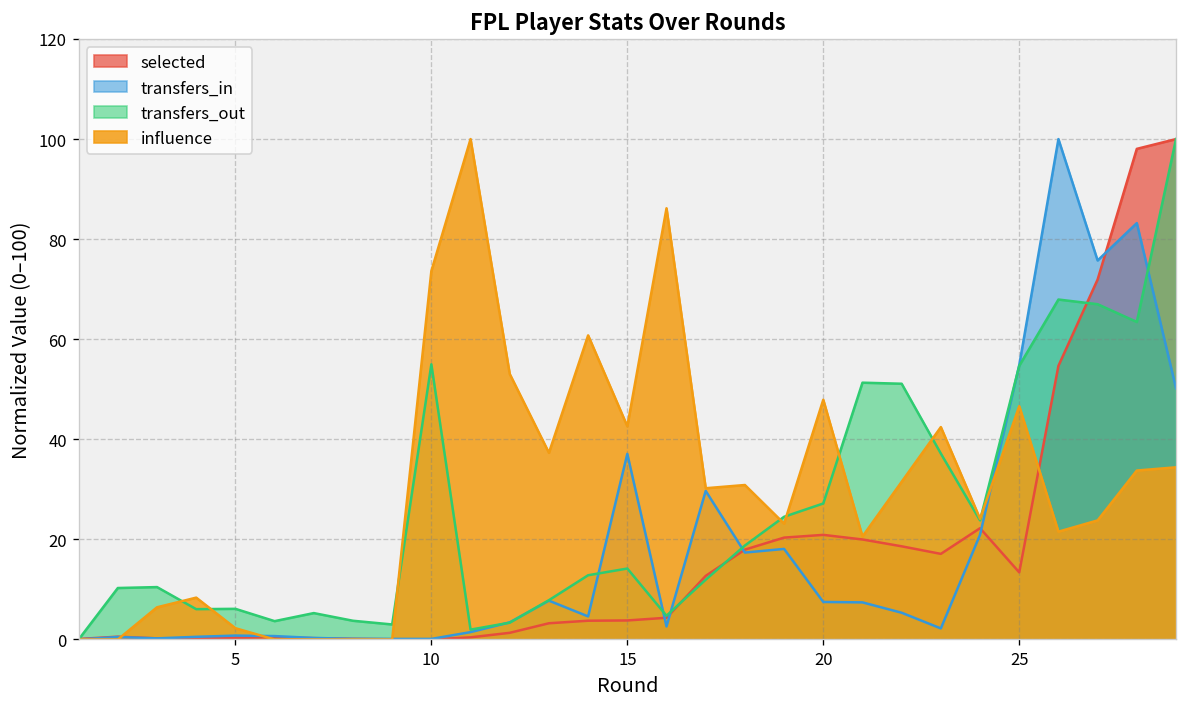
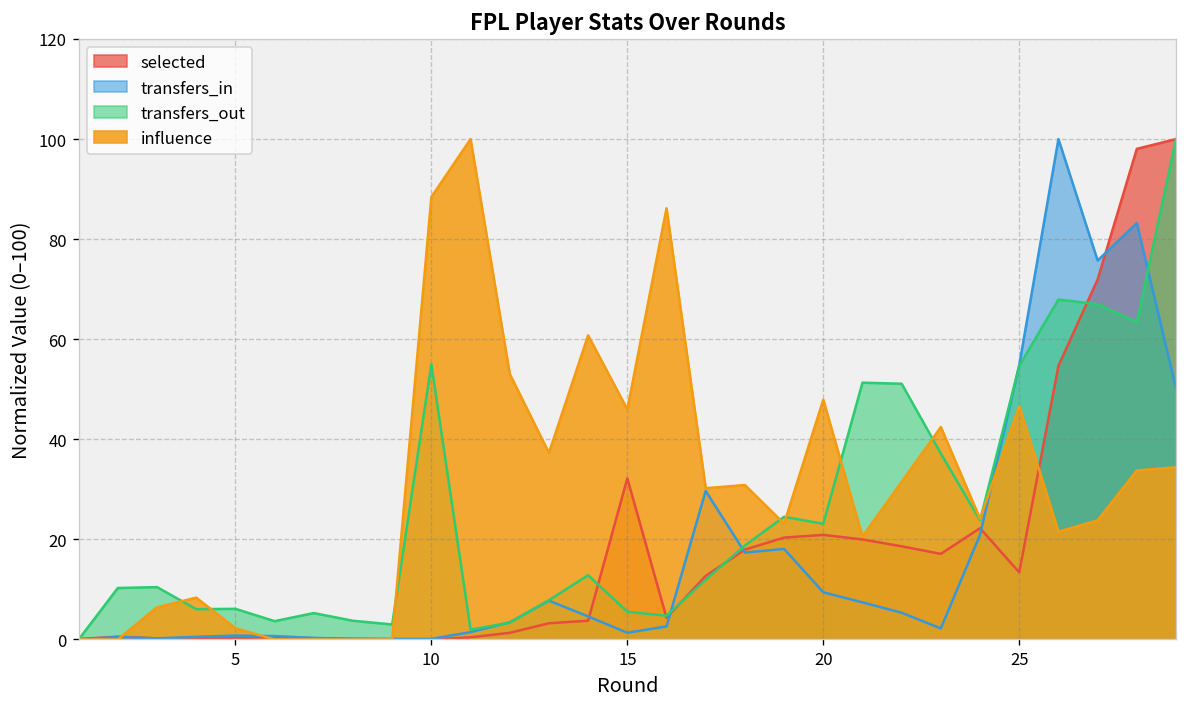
  {
    "selected": {
-     "15": 4,
+     "15": 32,
      "20": 21,
      "25": 13
    },
    "transfers_in": {
-     "15": 37,
-     "20": 7
+     "15": 1,
+     "20": 9
    },
    "transfers_out": {
      "5": 6,
      "10": 55,
-     "15": 14,
-     "20": 27
+     "15": 6,
+     "20": 23
    },
    "influence": {
      "5": 2,
-     "10": 74,
-     "15": 43,
+     "10": 88,
+     "15": 46,
      "20": 48,
      "25": 47
    }
  }
